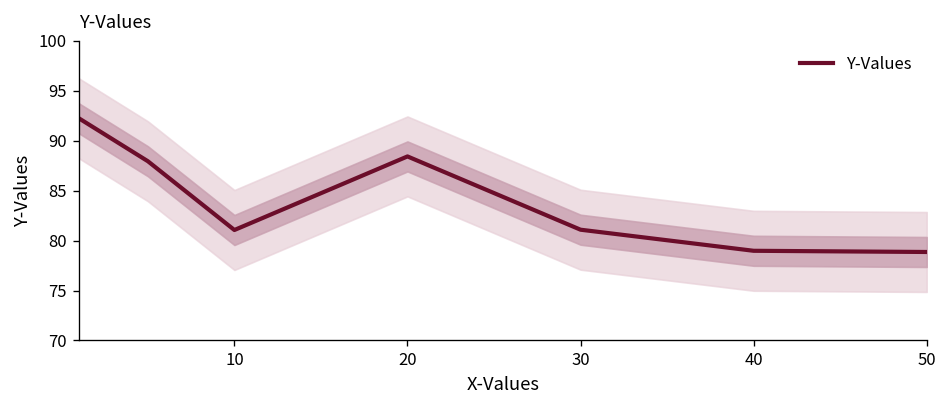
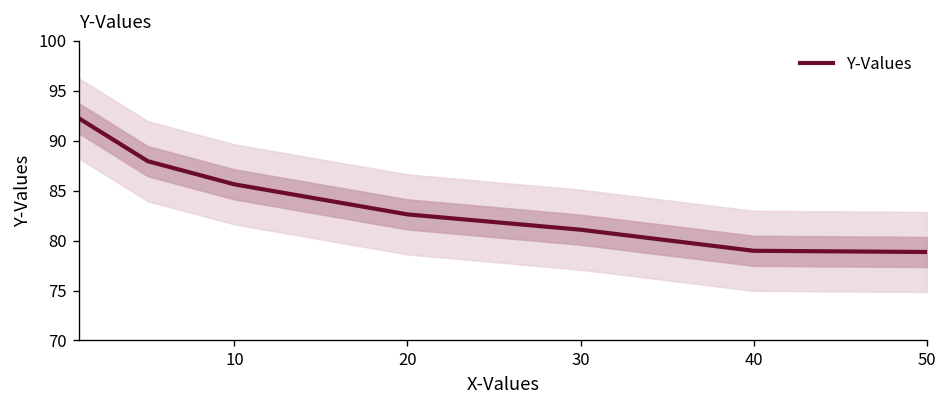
  {
    "Y-Values": {
-     "10": 81,
-     "20": 88,
+     "10": 86,
+     "20": 83,
      "30": 81,
      "40": 79,
      "50": 79
    }
  }
